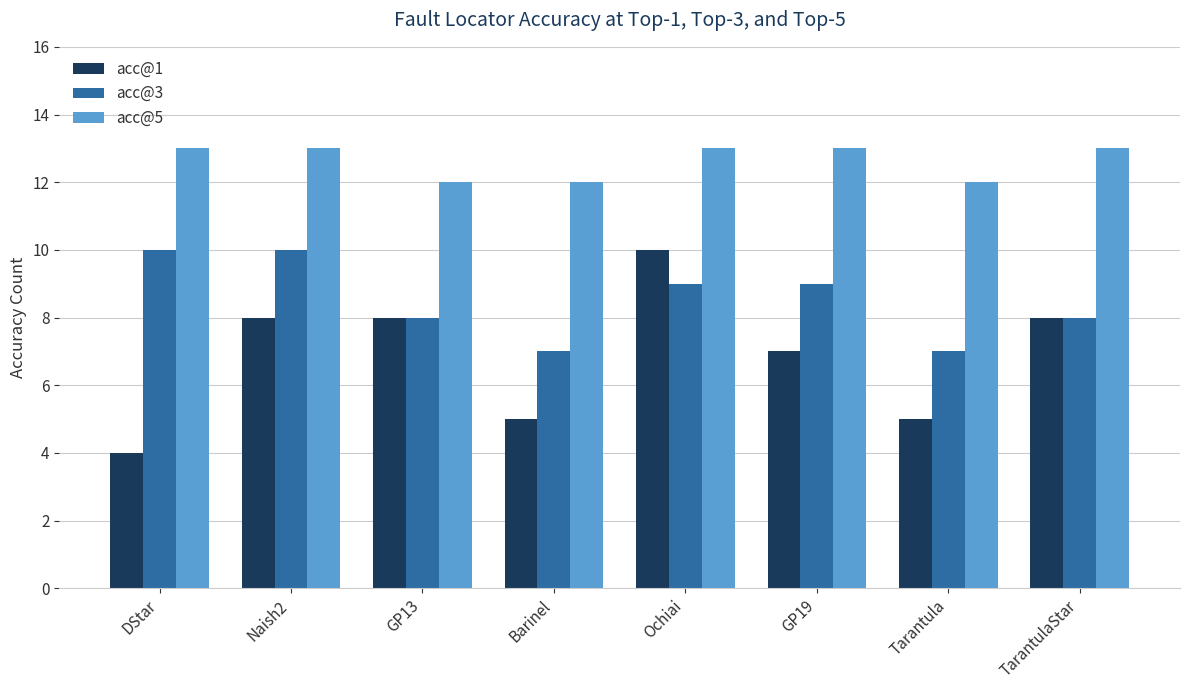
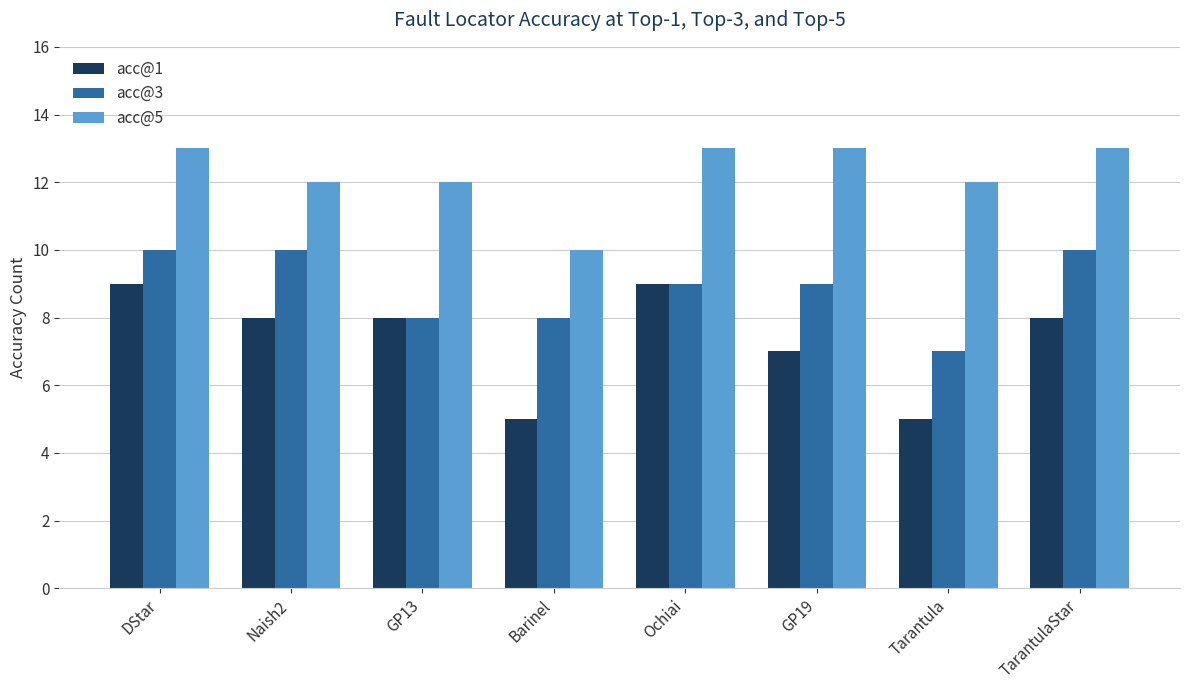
  {
    "acc@1": {
-     "DStar": 4,
+     "DStar": 9,
      "Naish2": 8,
      "GP13": 8,
      "Barinel": 5,
-     "Ochiai": 10,
+     "Ochiai": 9,
      "GP19": 7,
      "Tarantula": 5,
      "TarantulaStar": 8
    },
    "acc@3": {
      "DStar": 10,
      "Naish2": 10,
      "GP13": 8,
-     "Barinel": 7,
+     "Barinel": 8,
      "Ochiai": 9,
      "GP19": 9,
      "Tarantula": 7,
-     "TarantulaStar": 8
+     "TarantulaStar": 10
    },
    "acc@5": {
      "DStar": 13,
-     "Naish2": 13,
+     "Naish2": 12,
      "GP13": 12,
-     "Barinel": 12,
+     "Barinel": 10,
      "Ochiai": 13,
      "GP19": 13,
      "Tarantula": 12,
      "TarantulaStar": 13
    }
  }
